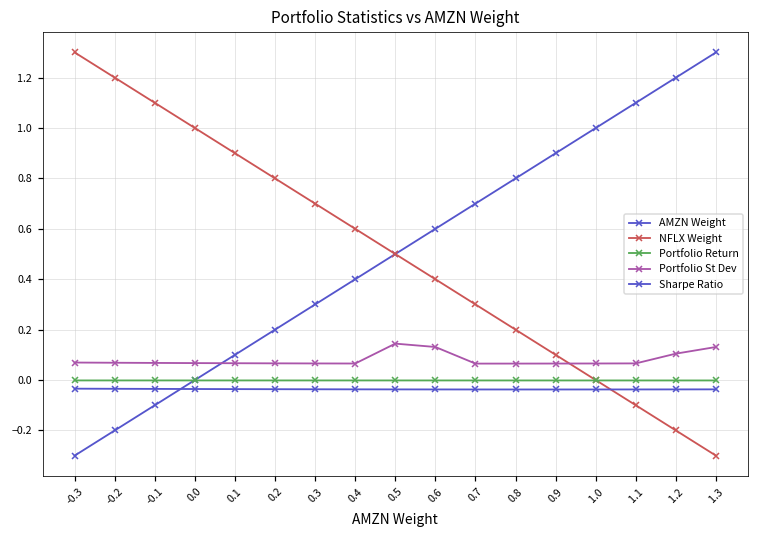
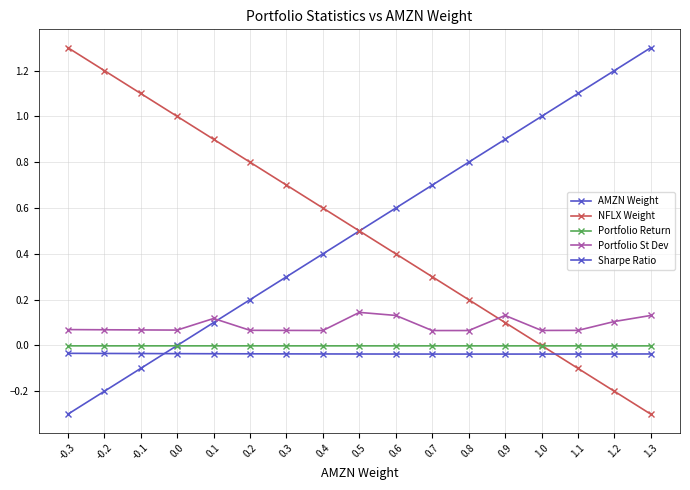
  {
    "NFLX Weight": {
      "-0.3": 1.30,
      "-0.2": 1.20,
      "-0.1": 1.10,
      "0.0": 1.00,
      "0.1": 0.90,
      "0.2": 0.80,
      "0.3": 0.70,
      "0.4": 0.60,
      "0.6": 0.40,
      "0.7": 0.30,
      "0.8": 0.20,
      "0.9": 0.10,
      "1.1": -0.10,
      "1.2": -0.20,
      "1.3": -0.30
    },
    "Portfolio Return": {
      "-0.3": 0.00,
      "-0.2": 0.00,
      "-0.1": 0.00,
      "0.1": 0.00,
      "0.2": 0.00,
      "0.3": 0.00,
      "0.4": 0.00,
      "0.5": 0.00,
      "0.6": 0.00,
      "0.7": 0.00,
      "0.8": 0.00,
      "0.9": 0.00,
      "1.1": 0.00,
      "1.2": 0.00,
      "1.3": 0.00
    },
    "Portfolio St Dev": {
      "-0.3": 0.07,
      "-0.2": 0.07,
      "-0.1": 0.07,
      "0.0": 0.07,
-     "0.1": 0.07,
+     "0.1": 0.12,
      "0.2": 0.07,
      "0.3": 0.07,
      "0.4": 0.07,
      "0.5": 0.14,
      "0.6": 0.13,
      "0.7": 0.07,
      "0.8": 0.07,
-     "0.9": 0.07,
+     "0.9": 0.13,
      "1.0": 0.07,
      "1.1": 0.07,
      "1.2": 0.10,
      "1.3": 0.13
    }
  }
